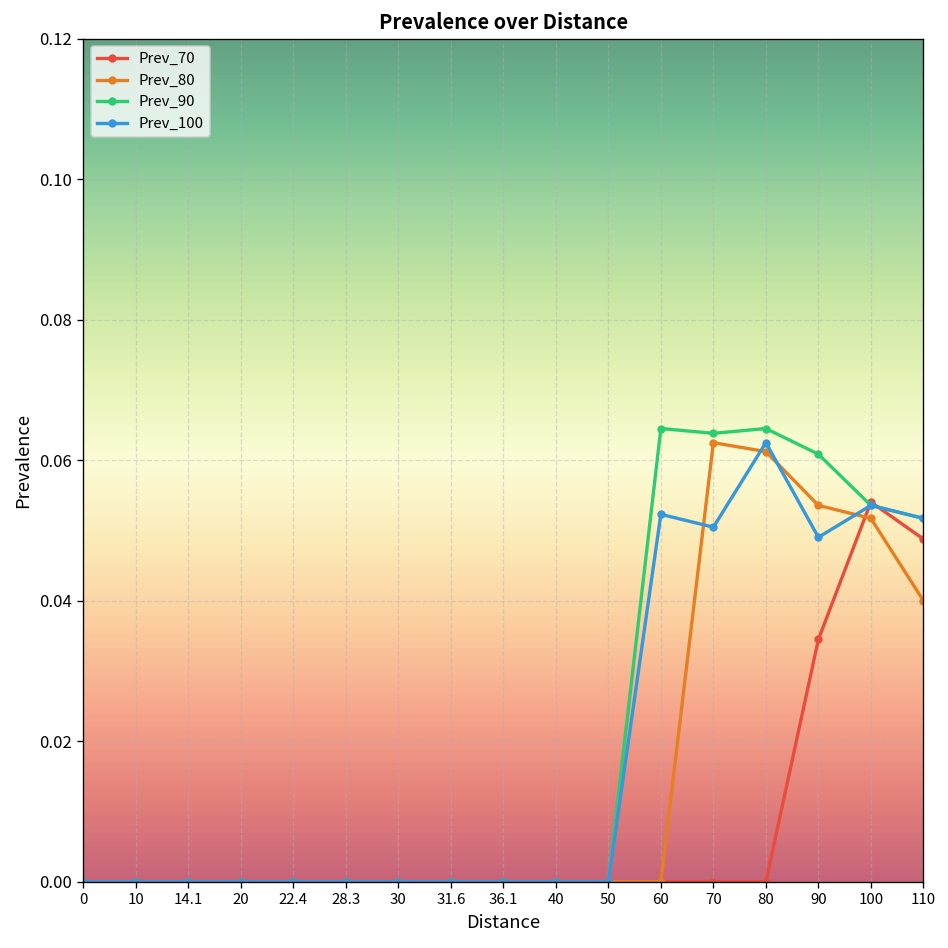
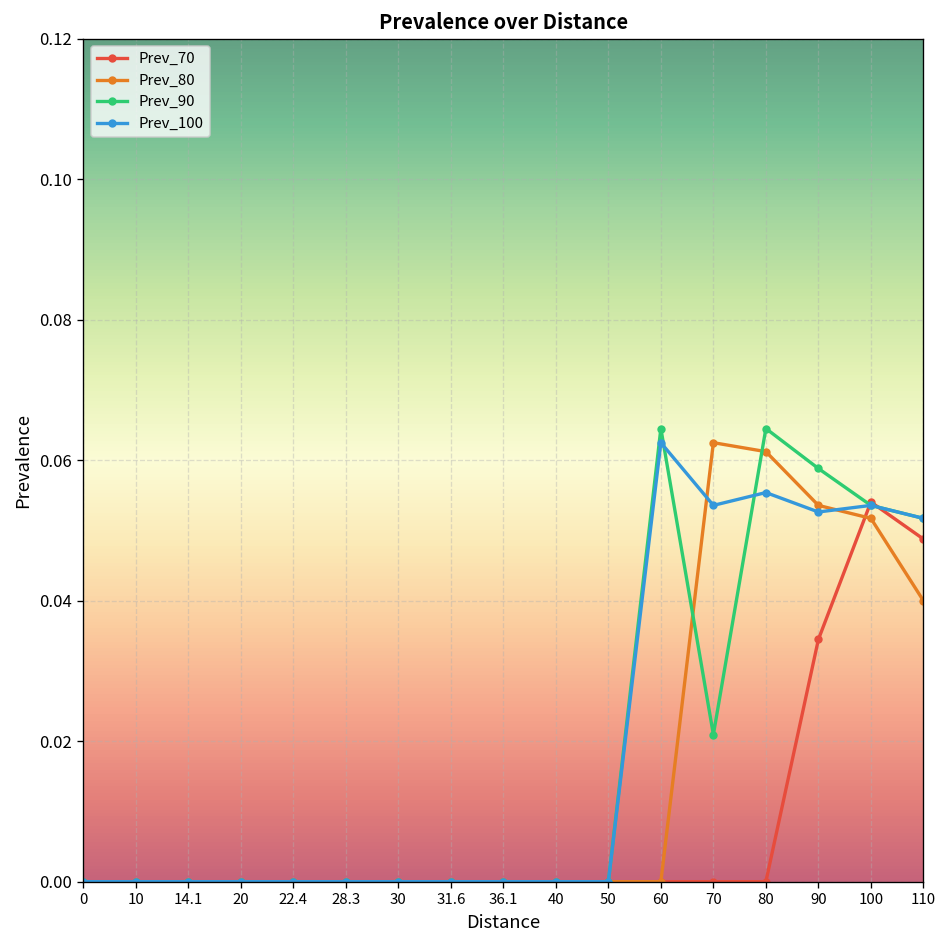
  {
    "Prev_90": {
      "60": 0.065,
-     "70": 0.064,
+     "70": 0.021,
      "80": 0.065,
-     "90": 0.061
+     "90": 0.059
    },
    "Prev_100": {
-     "60": 0.052,
-     "70": 0.050,
-     "80": 0.063,
-     "90": 0.049
+     "60": 0.063,
+     "70": 0.054,
+     "80": 0.055,
+     "90": 0.053
    }
  }
